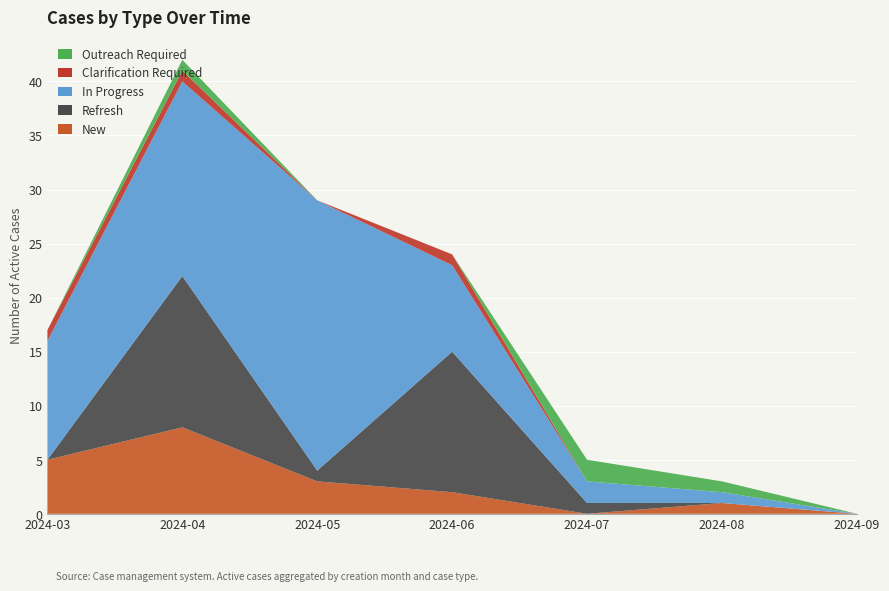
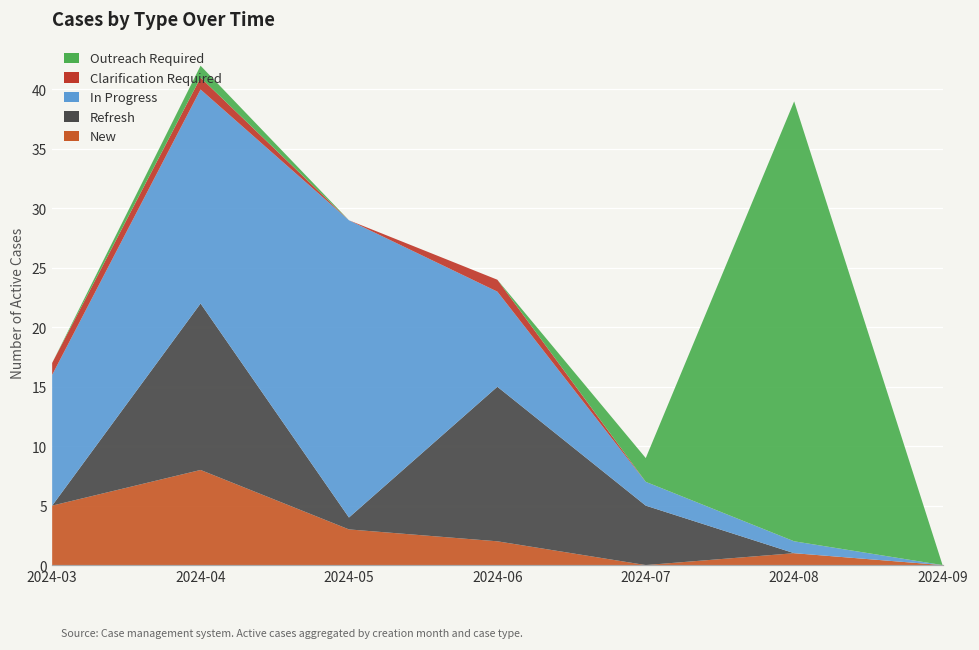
  {
    "Refresh": {
      "2024-04": 14,
      "2024-05": 1,
      "2024-06": 13,
-     "2024-07": 1
+     "2024-07": 5
    },
    "In Progress": {
      "2024-03": 11,
      "2024-04": 18,
      "2024-06": 8
    },
    "Outreach Required": {
      "2024-04": 1,
      "2024-07": 2,
-     "2024-08": 1
+     "2024-08": 37
    }
  }
